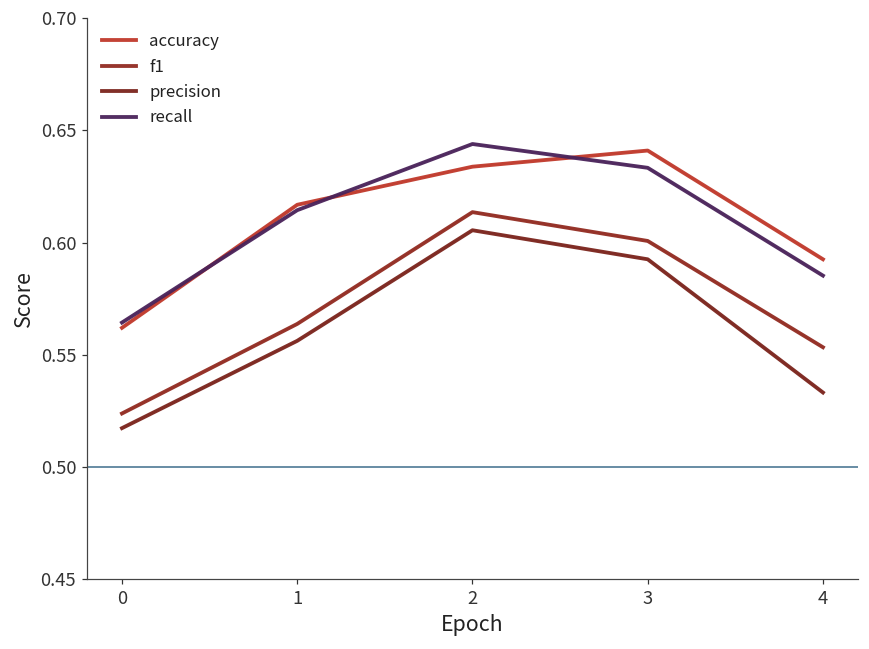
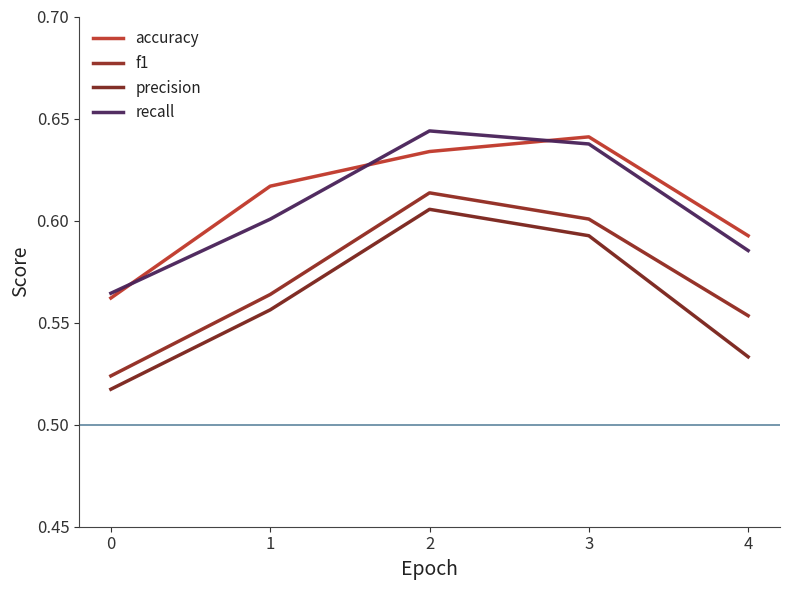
  {
    "recall": {
      "0": 0.564,
-     "1": 0.614,
+     "1": 0.601,
      "2": 0.644,
-     "3": 0.633,
+     "3": 0.638,
      "4": 0.585
    }
  }
